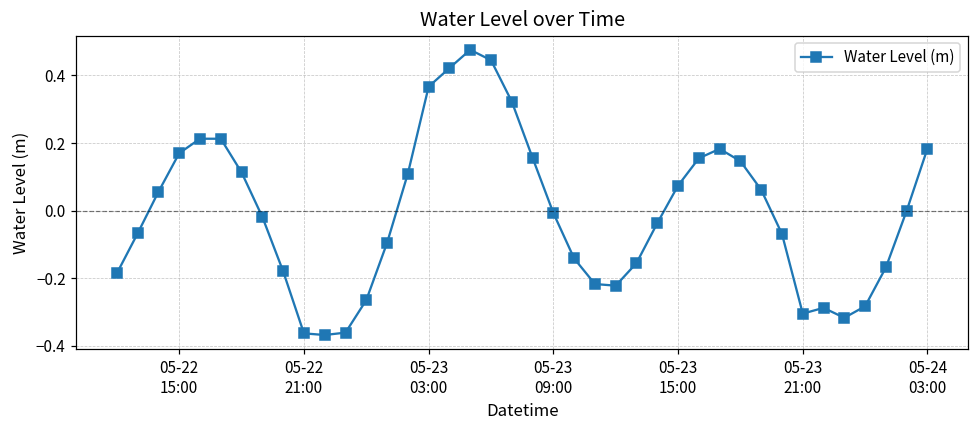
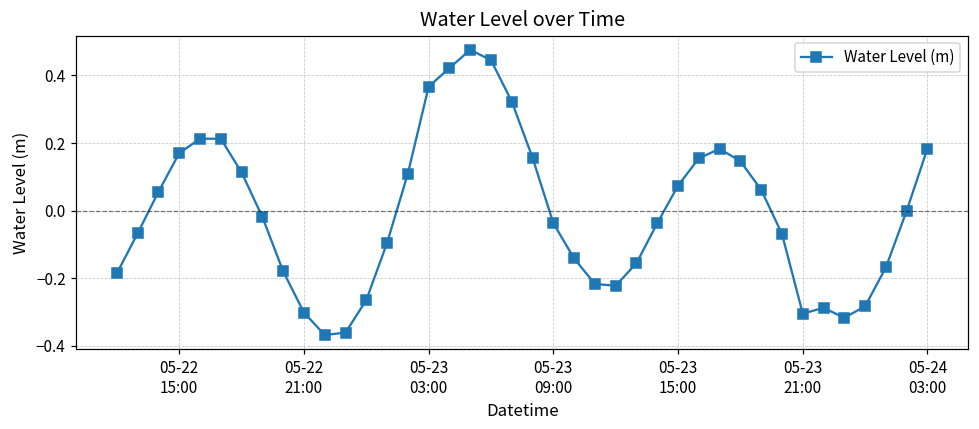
  {
    "05-22 15:00": 0.17,
-   "05-22 21:00": -0.36,
+   "05-22 21:00": -0.30,
    "05-23 03:00": 0.37,
-   "05-23 09:00": -0.01,
+   "05-23 09:00": -0.04,
    "05-23 15:00": 0.07,
    "05-23 21:00": -0.30,
    "05-24 03:00": 0.18
  }
